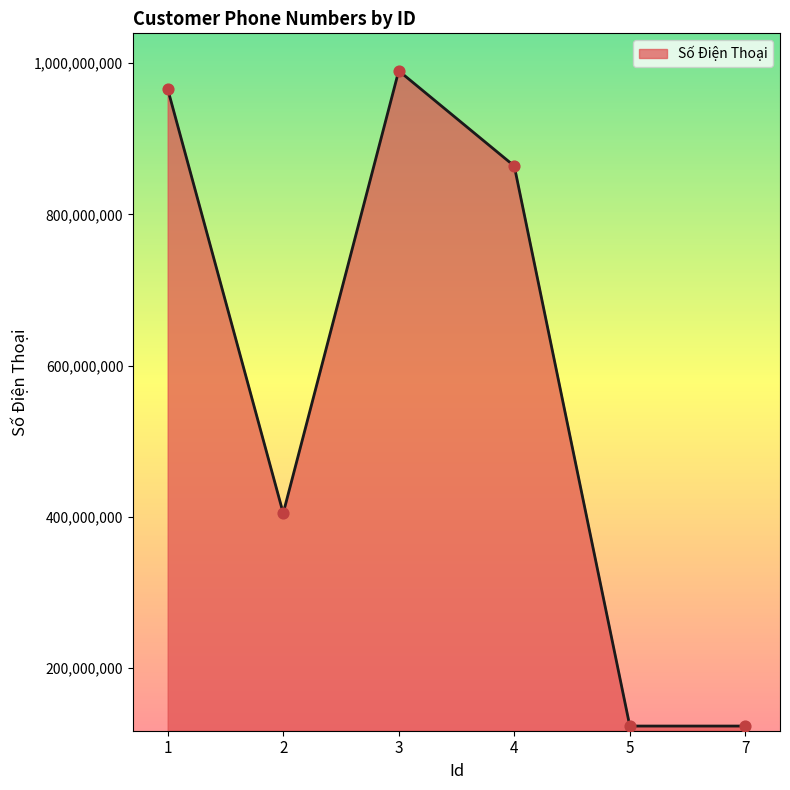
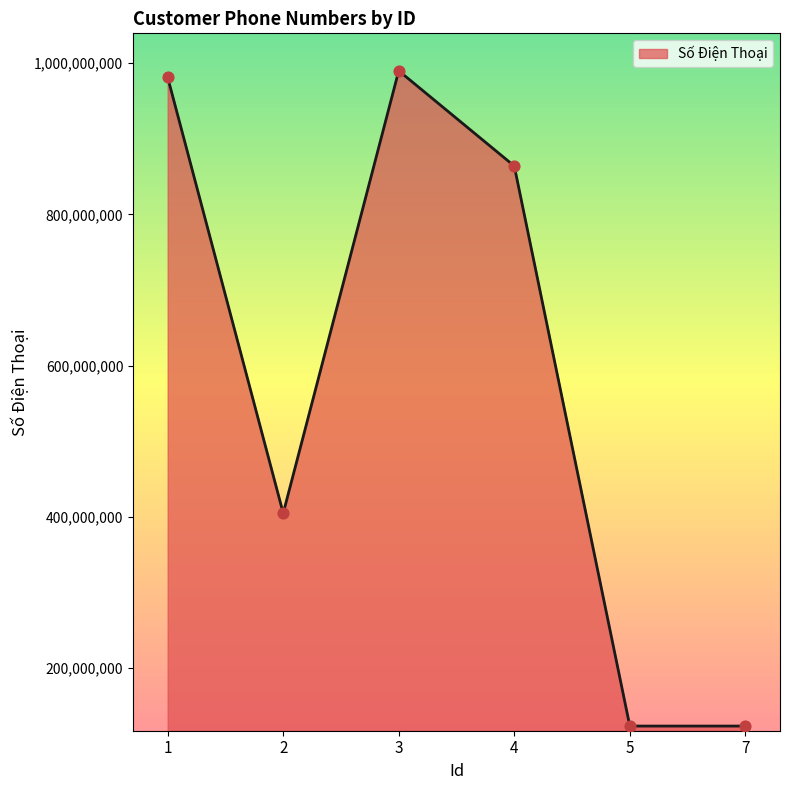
  {
-   "1": "970,000,000",
+   "1": "980,000,000",
    "2": "400,000,000",
    "3": "990,000,000",
    "4": "860,000,000",
    "5": "120,000,000",
    "7": "120,000,000"
  }
